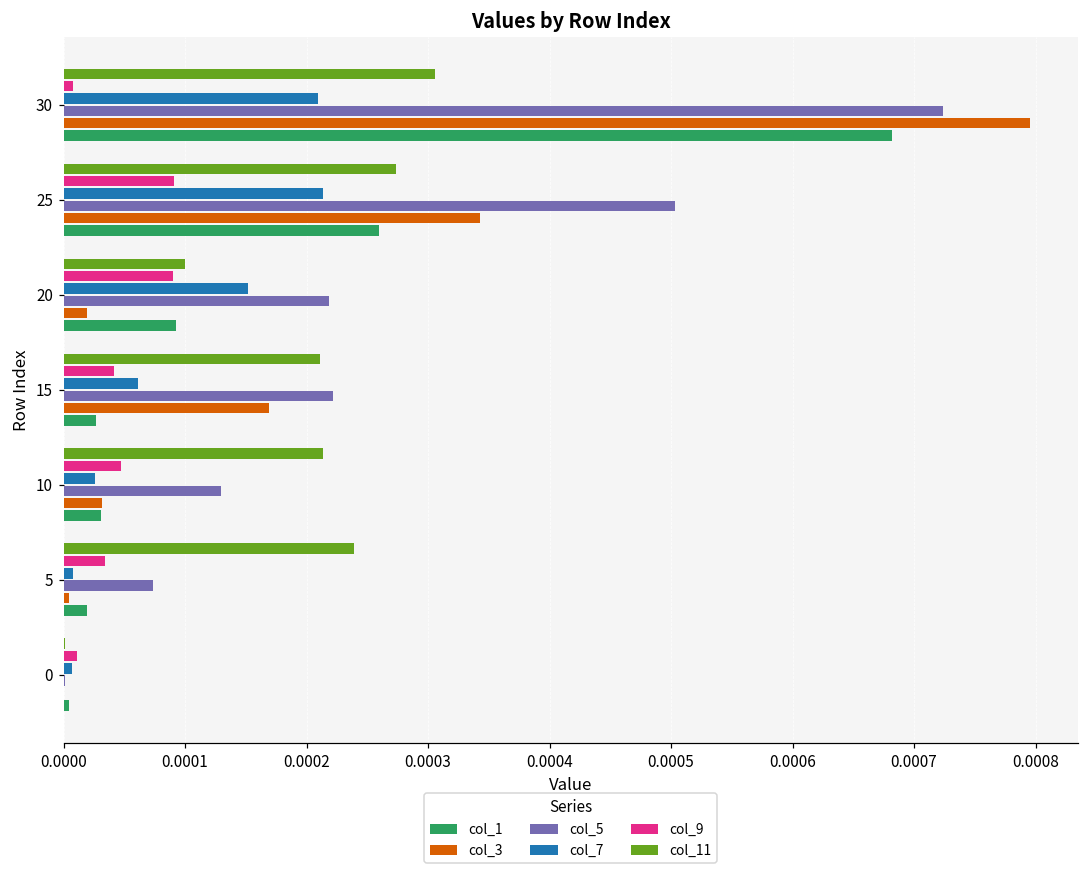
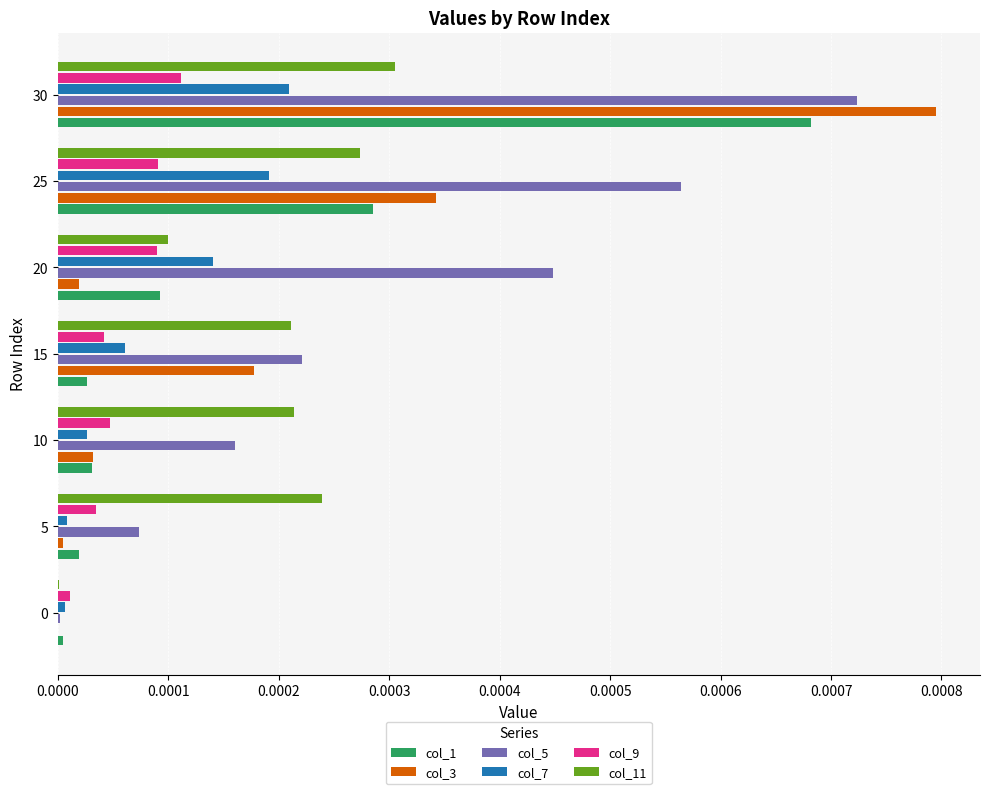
  {
    "col_1": {
      "30": 0.000682,
-     "25": 0.000260,
+     "25": 0.000285,
      "20": 0.000093,
      "15": 0.000027,
      "10": 0.000031,
      "5": 0.000019,
      "0": 0.000005
    },
    "col_3": {
      "30": 0.000795,
      "25": 0.000342,
      "20": 0.000019,
-     "15": 0.000169,
+     "15": 0.000177,
      "10": 0.000032,
      "5": 0.000005,
      "0": 0.000000
    },
    "col_5": {
      "30": 0.000723,
-     "25": 0.000503,
-     "20": 0.000218,
+     "25": 0.000564,
+     "20": 0.000448,
      "15": 0.000221,
-     "10": 0.000130,
+     "10": 0.000160,
      "5": 0.000073
    },
    "col_7": {
      "30": 0.000209,
-     "25": 0.000213,
-     "20": 0.000152,
+     "25": 0.000191,
+     "20": 0.000140,
      "15": 0.000061,
      "10": 0.000026,
      "5": 0.000008,
      "0": 0.000007
    },
    "col_9": {
-     "30": 0.000008,
+     "30": 0.000112,
      "25": 0.000091,
      "20": 0.000090,
      "15": 0.000042,
      "10": 0.000047,
      "5": 0.000034,
      "0": 0.000011
    },
    "col_11": {
      "30": 0.000305,
      "25": 0.000274,
      "20": 0.000100,
      "15": 0.000211,
      "10": 0.000214,
      "5": 0.000239
    }
  }
